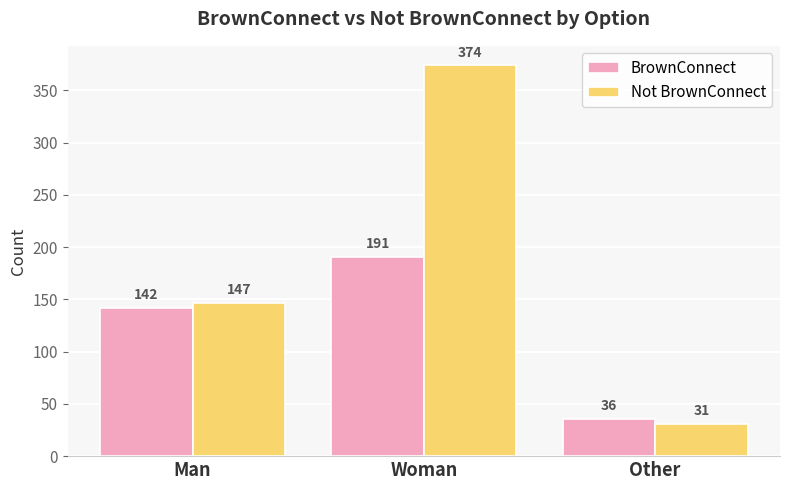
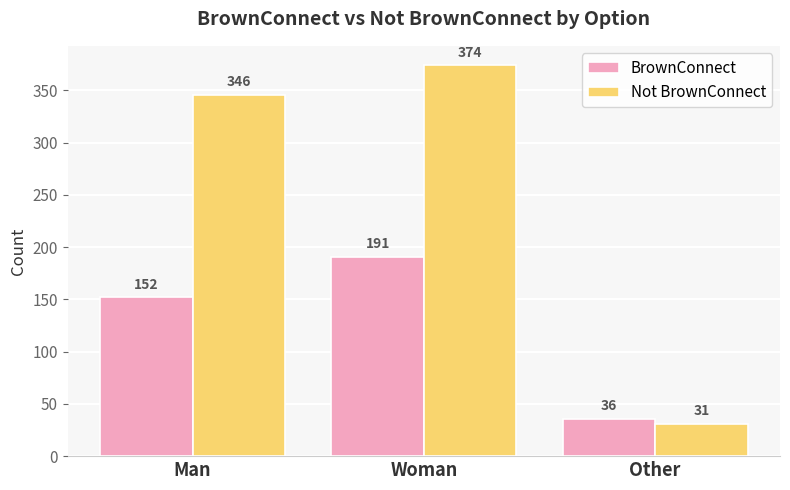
  {
    "BrownConnect": {
-     "Man": 142,
+     "Man": 152,
      "Woman": 191,
      "Other": 36
    },
    "Not BrownConnect": {
-     "Man": 147,
+     "Man": 346,
      "Woman": 374,
      "Other": 31
    }
  }
